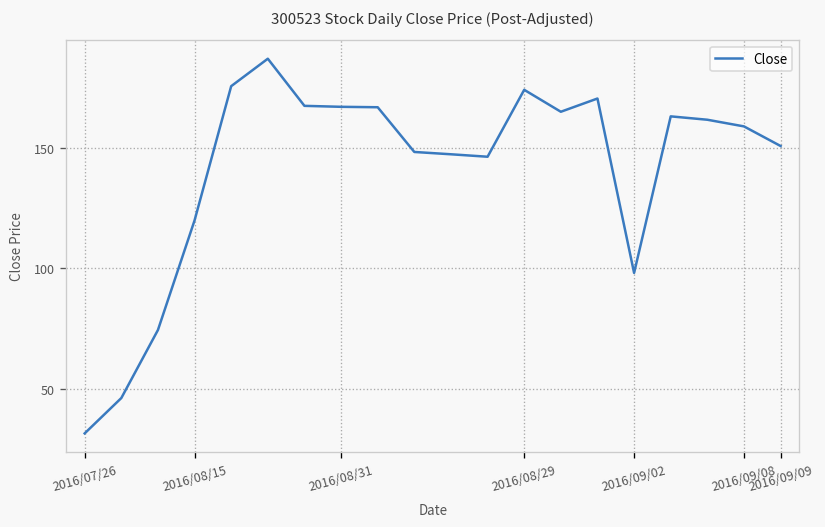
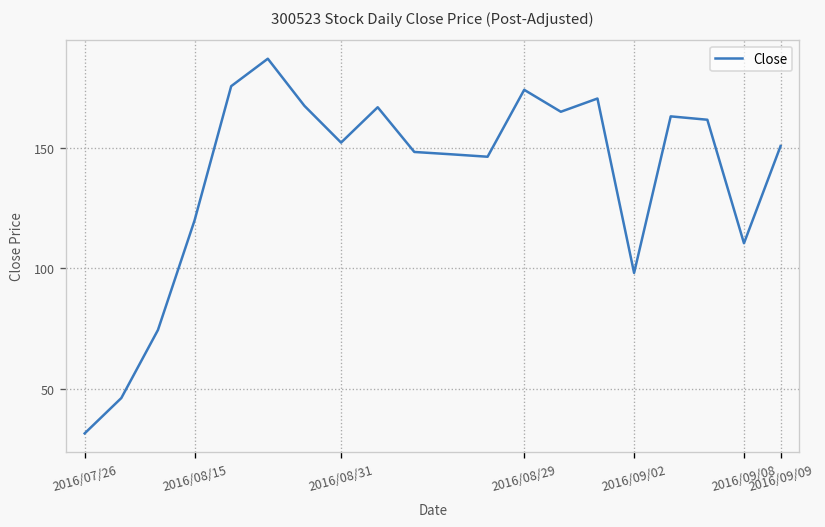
  {
    "2016/07/26": 32,
    "2016/08/15": 120,
-   "2016/08/31": 167,
+   "2016/08/31": 152,
    "2016/08/29": 174,
    "2016/09/02": 98,
-   "2016/09/08": 159,
+   "2016/09/08": 110,
    "2016/09/09": 151
  }
